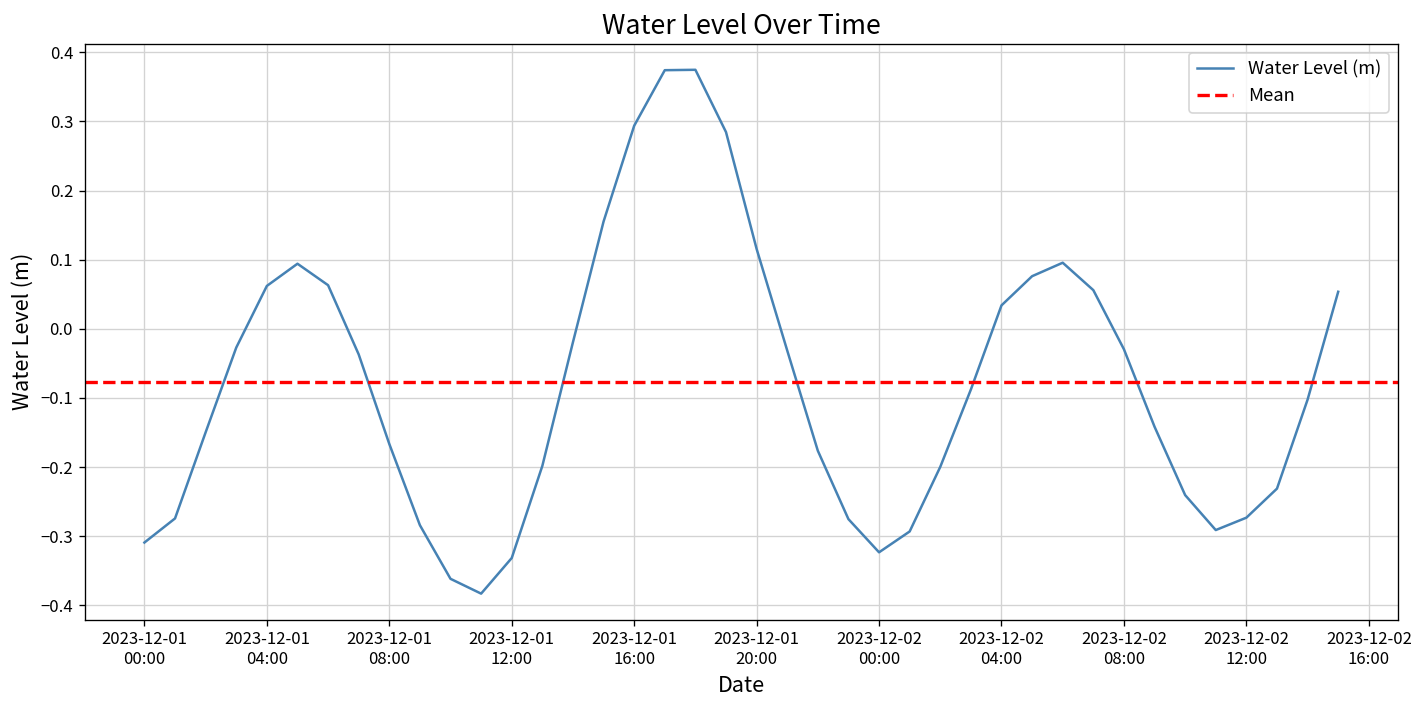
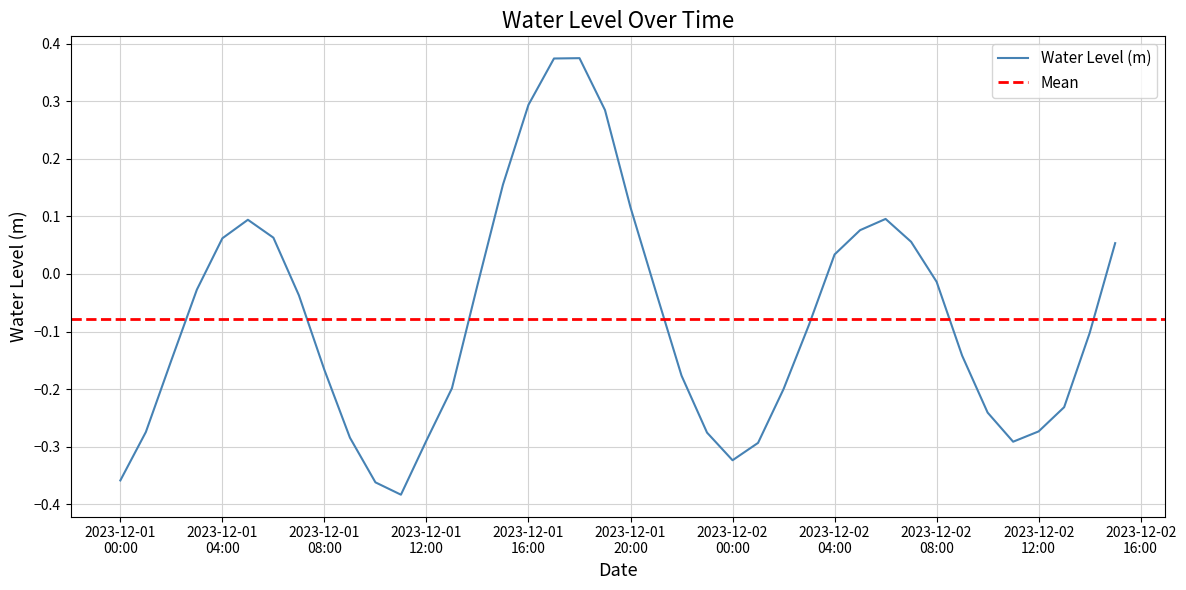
  {
-   "2023-12-01 00:00": -0.31,
+   "2023-12-01 00:00": -0.36,
    "2023-12-01 04:00": 0.06,
    "2023-12-01 08:00": -0.17,
-   "2023-12-01 12:00": -0.33,
+   "2023-12-01 12:00": -0.29,
    "2023-12-01 16:00": 0.29,
    "2023-12-01 20:00": 0.12,
    "2023-12-02 00:00": -0.32,
    "2023-12-02 04:00": 0.03,
-   "2023-12-02 08:00": -0.03,
+   "2023-12-02 08:00": -0.01,
    "2023-12-02 12:00": -0.27
  }
